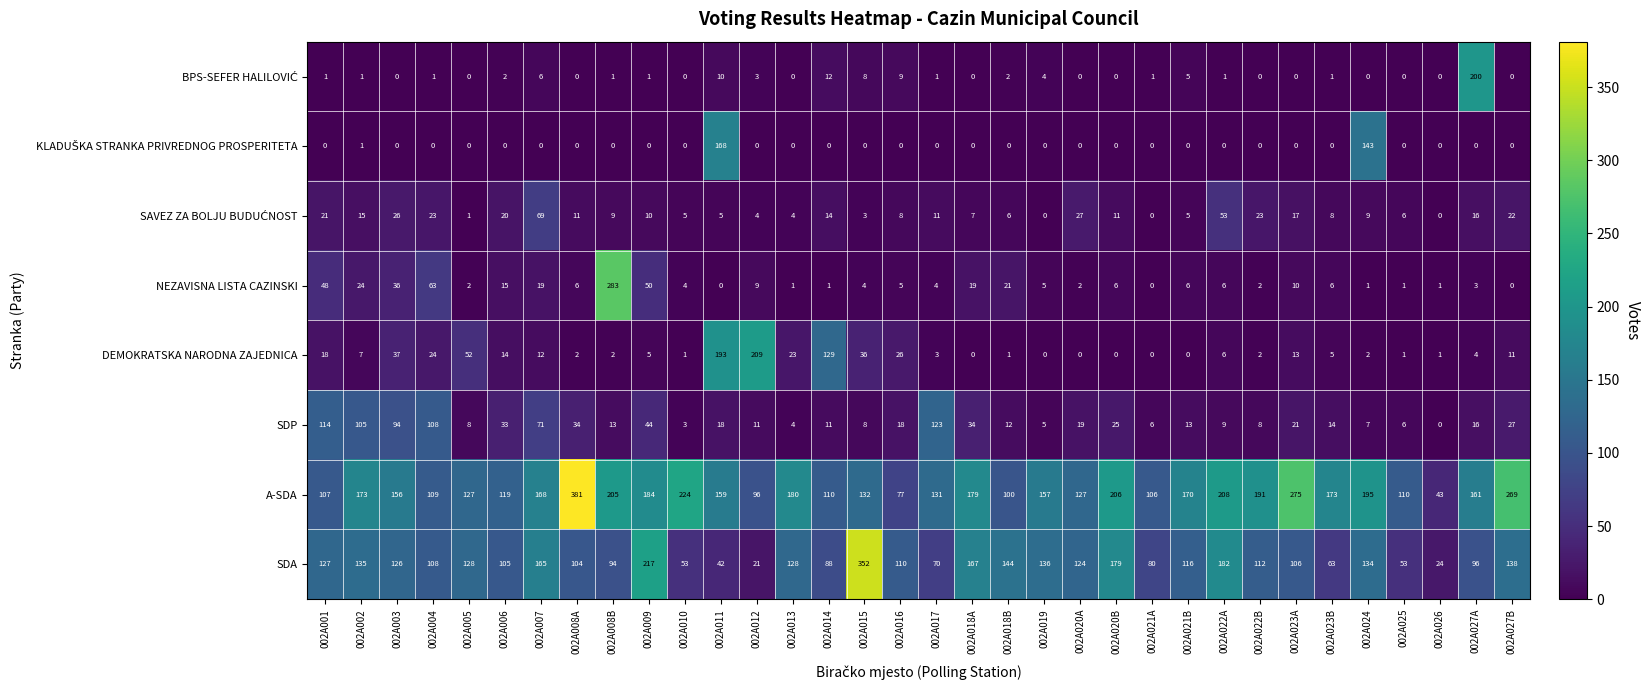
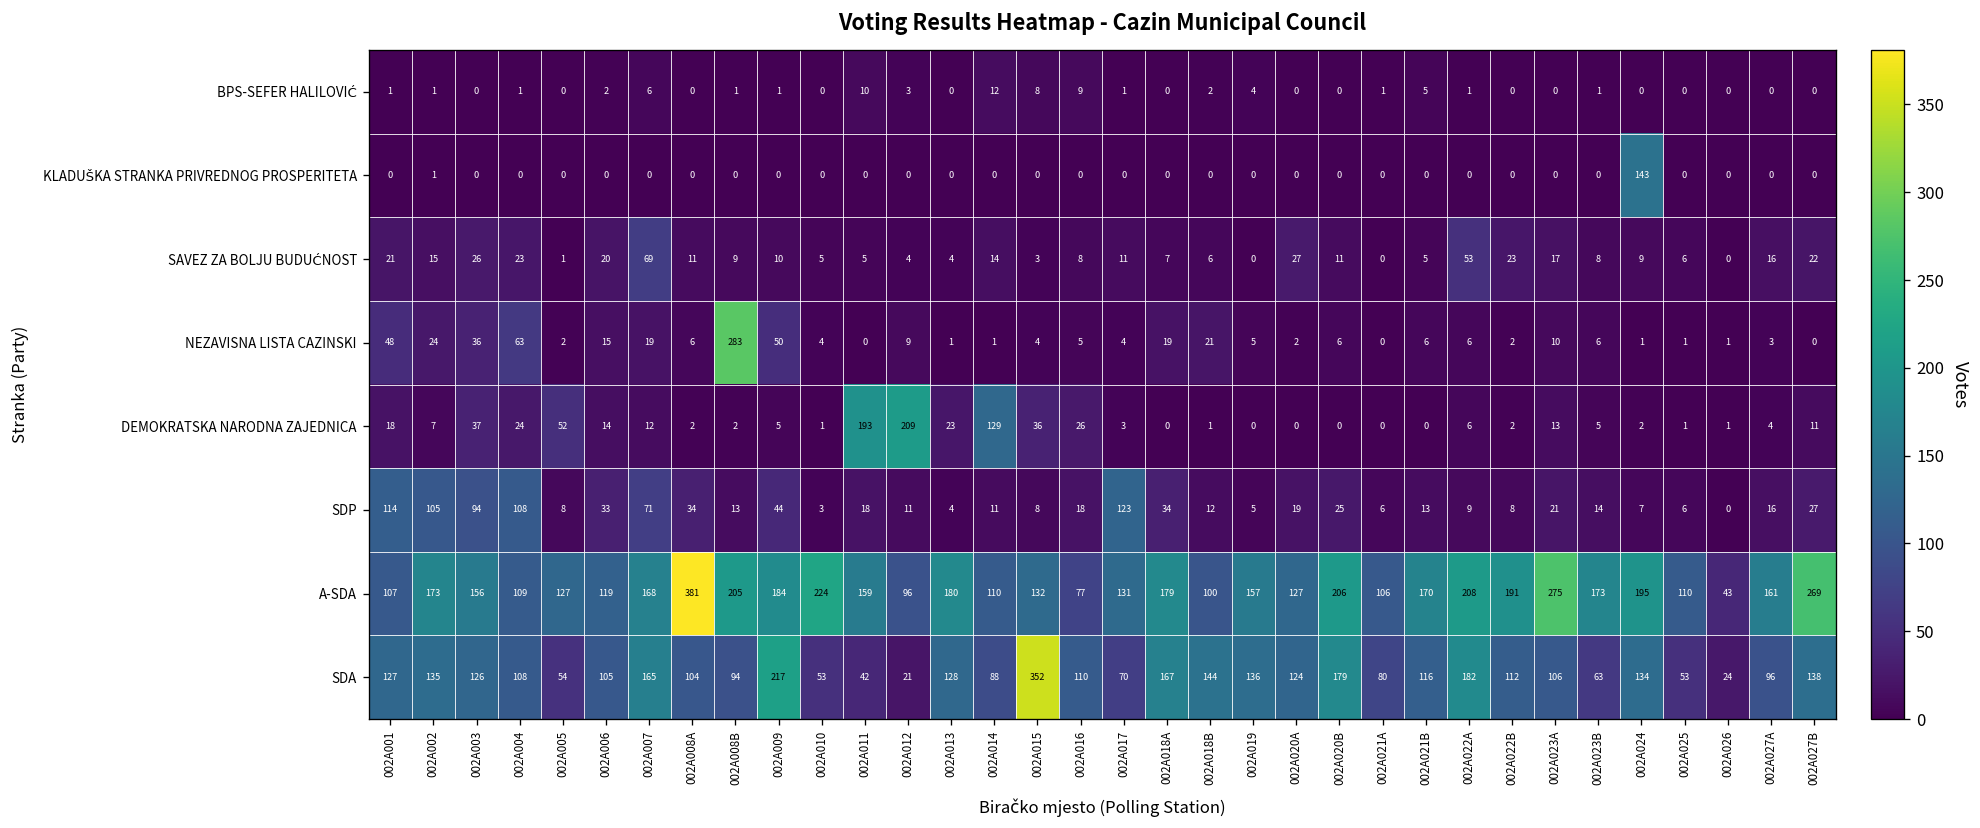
  {
    "BPS-SEFER HALILOVIĆ": {
      "002A001": 1,
      "002A002": 1,
      "002A003": 0,
      "002A004": 1,
      "002A005": 0,
      "002A006": 2,
      "002A007": 6,
      "002A008A": 0,
      "002A008B": 1,
      "002A009": 1,
      "002A010": 0,
      "002A011": 10,
      "002A012": 3,
      "002A013": 0,
      "002A014": 12,
      "002A015": 8,
      "002A016": 9,
      "002A017": 1,
      "002A018A": 0,
      "002A018B": 2,
      "002A019": 4,
      "002A020A": 0,
      "002A020B": 0,
      "002A021A": 1,
      "002A021B": 5,
      "002A022A": 1,
      "002A022B": 0,
      "002A023A": 0,
      "002A023B": 1,
      "002A024": 0,
      "002A025": 0,
      "002A026": 0,
-     "002A027A": 200,
+     "002A027A": 0,
      "002A027B": 0
    },
    "KLADUŠKA STRANKA PRIVREDNOG PROSPERITETA": {
      "002A001": 0,
      "002A002": 1,
      "002A003": 0,
      "002A004": 0,
      "002A005": 0,
      "002A006": 0,
      "002A007": 0,
      "002A008A": 0,
      "002A008B": 0,
      "002A009": 0,
      "002A010": 0,
-     "002A011": 168,
+     "002A011": 0,
      "002A012": 0,
      "002A013": 0,
      "002A014": 0,
      "002A015": 0,
      "002A016": 0,
      "002A017": 0,
      "002A018A": 0,
      "002A018B": 0,
      "002A019": 0,
      "002A020A": 0,
      "002A020B": 0,
      "002A021A": 0,
      "002A021B": 0,
      "002A022A": 0,
      "002A022B": 0,
      "002A023A": 0,
      "002A023B": 0,
      "002A024": 143,
      "002A025": 0,
      "002A026": 0,
      "002A027A": 0,
      "002A027B": 0
    },
    "SDA": {
      "002A001": 127,
      "002A002": 135,
      "002A003": 126,
      "002A004": 108,
-     "002A005": 128,
+     "002A005": 54,
      "002A006": 105,
      "002A007": 165,
      "002A008A": 104,
      "002A008B": 94,
      "002A009": 217,
      "002A010": 53,
      "002A011": 42,
      "002A012": 21,
      "002A013": 128,
      "002A014": 88,
      "002A015": 352,
      "002A016": 110,
      "002A017": 70,
      "002A018A": 167,
      "002A018B": 144,
      "002A019": 136,
      "002A020A": 124,
      "002A020B": 179,
      "002A021A": 80,
      "002A021B": 116,
      "002A022A": 182,
      "002A022B": 112,
      "002A023A": 106,
      "002A023B": 63,
      "002A024": 134,
      "002A025": 53,
      "002A026": 24,
      "002A027A": 96,
      "002A027B": 138
    }
  }
